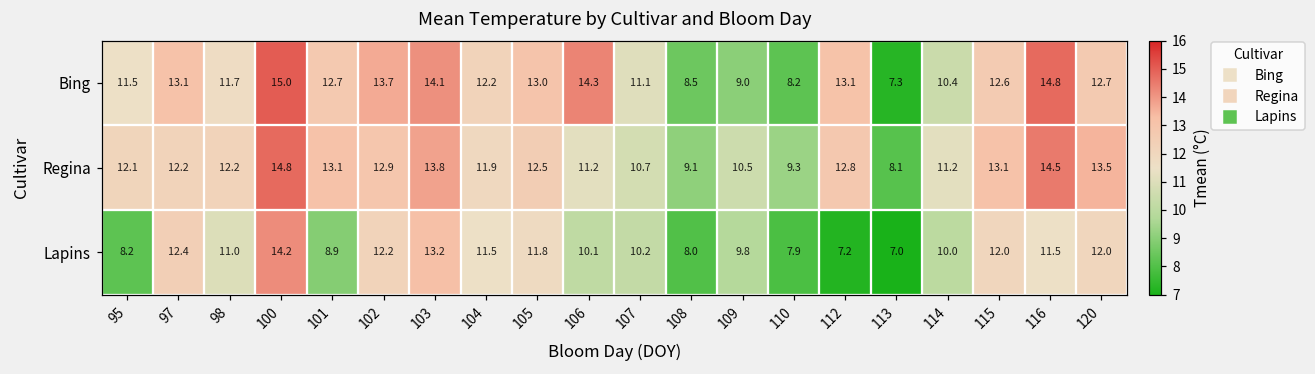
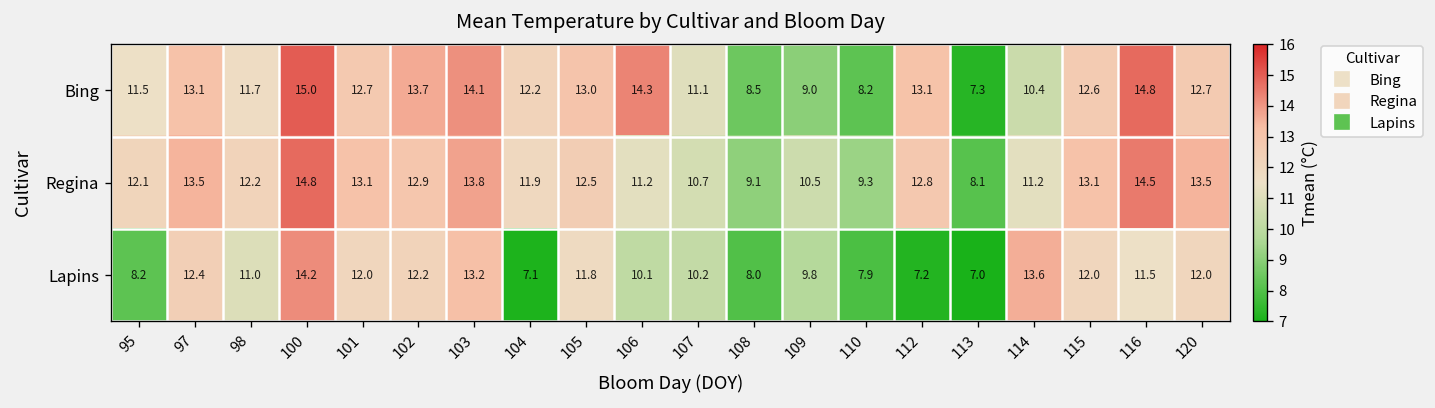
  {
    "Bing": {
      "95": 11.5,
      "97": 13.1,
      "98": 11.7,
      "100": 15.0,
      "101": 12.7,
      "102": 13.7,
      "103": 14.1,
      "104": 12.2,
      "105": 13.0,
      "106": 14.3,
      "107": 11.1,
      "108": 8.5,
      "109": 9.0,
      "110": 8.2,
      "112": 13.1,
      "113": 7.3,
      "114": 10.4,
      "115": 12.6,
      "116": 14.8,
      "120": 12.7
    },
    "Regina": {
      "95": 12.1,
-     "97": 12.2,
+     "97": 13.5,
      "98": 12.2,
      "100": 14.8,
      "101": 13.1,
      "102": 12.9,
      "103": 13.8,
      "104": 11.9,
      "105": 12.5,
      "106": 11.2,
      "107": 10.7,
      "108": 9.1,
      "109": 10.5,
      "110": 9.3,
      "112": 12.8,
      "113": 8.1,
      "114": 11.2,
      "115": 13.1,
      "116": 14.5,
      "120": 13.5
    },
    "Lapins": {
      "95": 8.2,
      "97": 12.4,
      "98": 11.0,
      "100": 14.2,
-     "101": 8.9,
+     "101": 12.0,
      "102": 12.2,
      "103": 13.2,
-     "104": 11.5,
+     "104": 7.1,
      "105": 11.8,
      "106": 10.1,
      "107": 10.2,
      "108": 8.0,
      "109": 9.8,
      "110": 7.9,
      "112": 7.2,
      "113": 7.0,
-     "114": 10.0,
+     "114": 13.6,
      "115": 12.0,
      "116": 11.5,
      "120": 12.0
    }
  }
